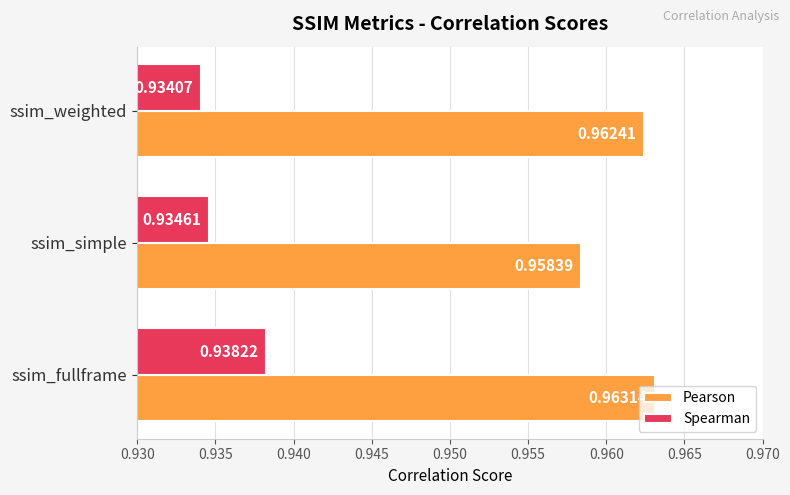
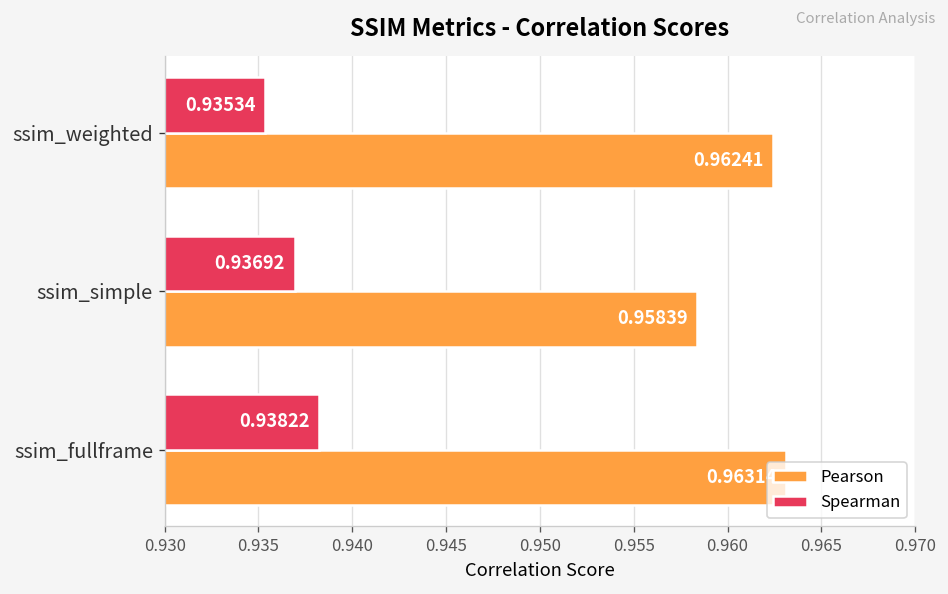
  {
    "Pearson": {
      "ssim_weighted": 0.96241,
      "ssim_simple": 0.95839
    },
    "Spearman": {
-     "ssim_weighted": 0.93407,
-     "ssim_simple": 0.93461,
+     "ssim_weighted": 0.93534,
+     "ssim_simple": 0.93692,
      "ssim_fullframe": 0.93822
    }
  }
